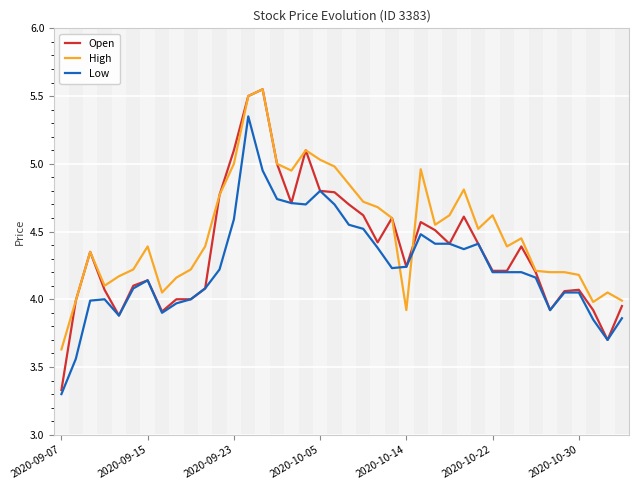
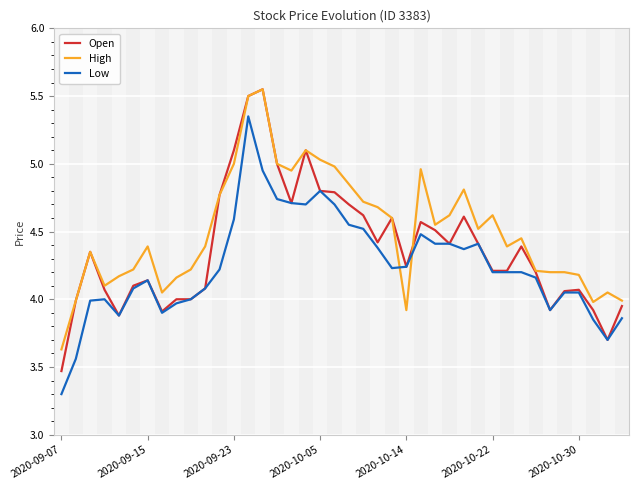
  {
    "Open": {
-     "2020-09-07": 3.33,
+     "2020-09-07": 3.47,
      "2020-09-23": 5.10,
      "2020-10-30": 4.07
    },
    "High": {
      "2020-09-07": 3.63,
      "2020-09-15": 4.39,
      "2020-09-23": 5.00,
      "2020-10-05": 5.03,
      "2020-10-14": 3.92,
      "2020-10-22": 4.62,
      "2020-10-30": 4.18
    },
    "Low": {
      "2020-09-07": 3.30,
      "2020-09-23": 4.59,
      "2020-10-30": 4.05
    }
  }
